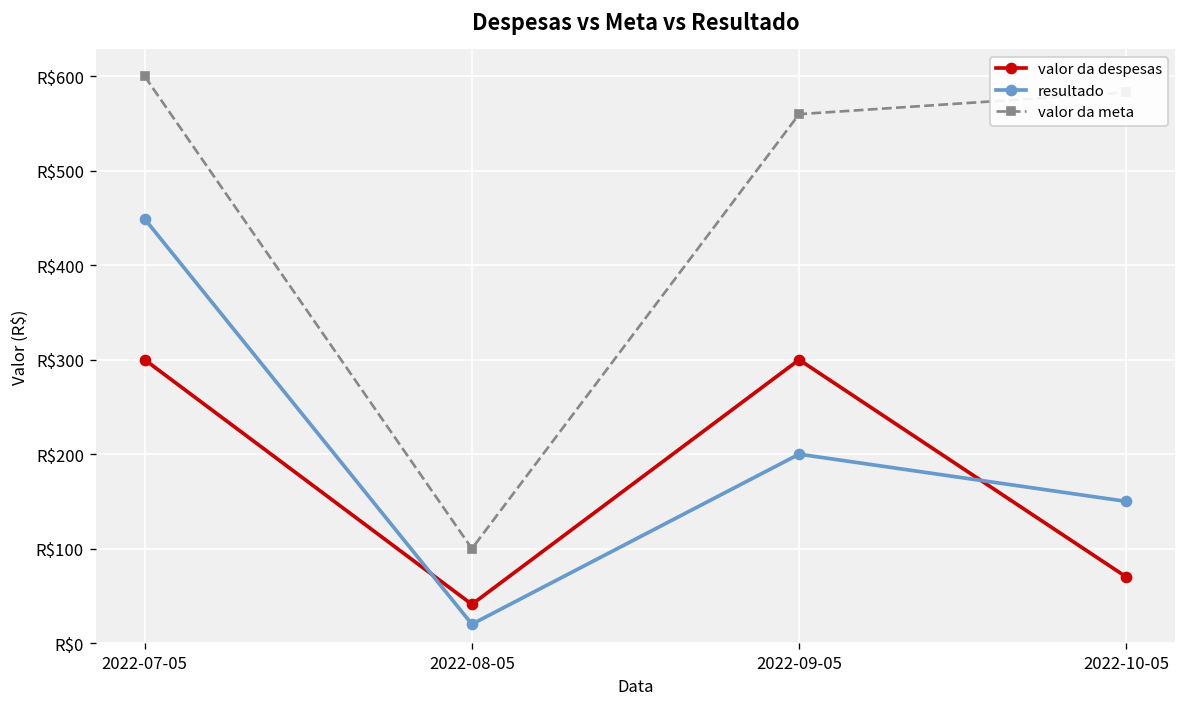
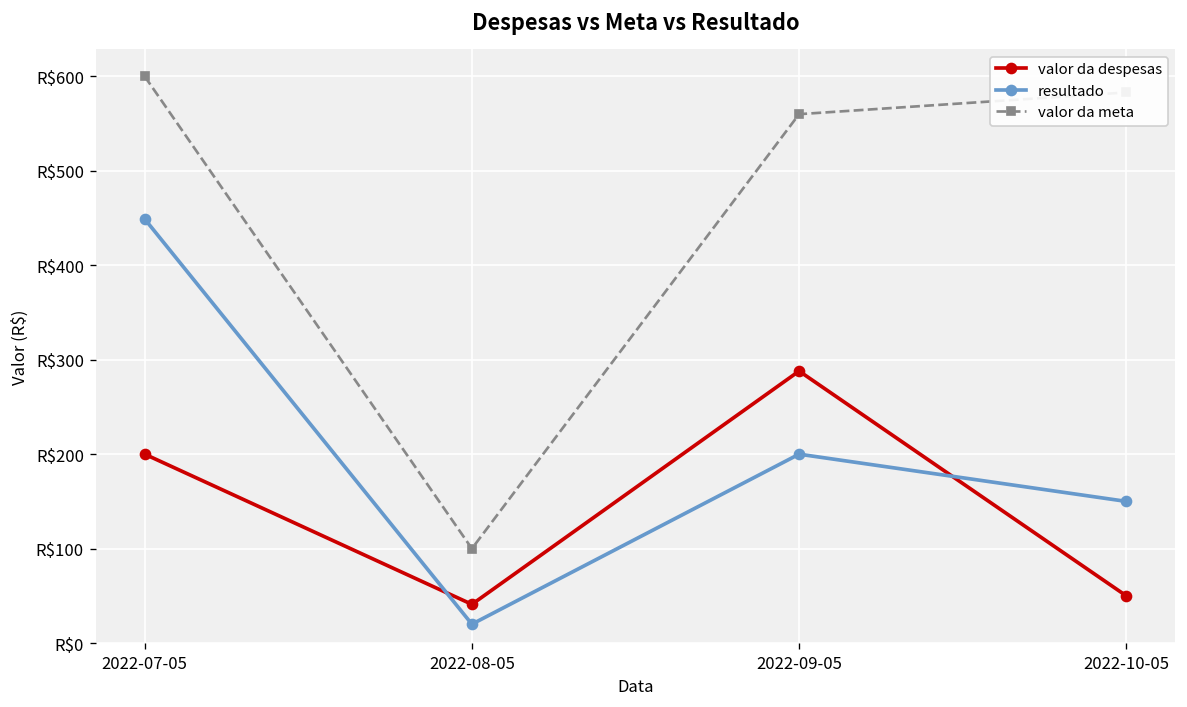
  {
    "valor da despesas": {
-     "2022-07-05": "R$300",
+     "2022-07-05": "R$200",
      "2022-08-05": "R$40",
-     "2022-09-05": "R$300",
-     "2022-10-05": "R$70"
+     "2022-09-05": "R$290",
+     "2022-10-05": "R$50"
    },
    "resultado": {
      "2022-07-05": "R$450",
      "2022-08-05": "R$20",
      "2022-09-05": "R$200",
      "2022-10-05": "R$150"
    },
    "valor da meta": {
      "2022-07-05": "R$600",
      "2022-08-05": "R$100",
      "2022-09-05": "R$560"
    }
  }
